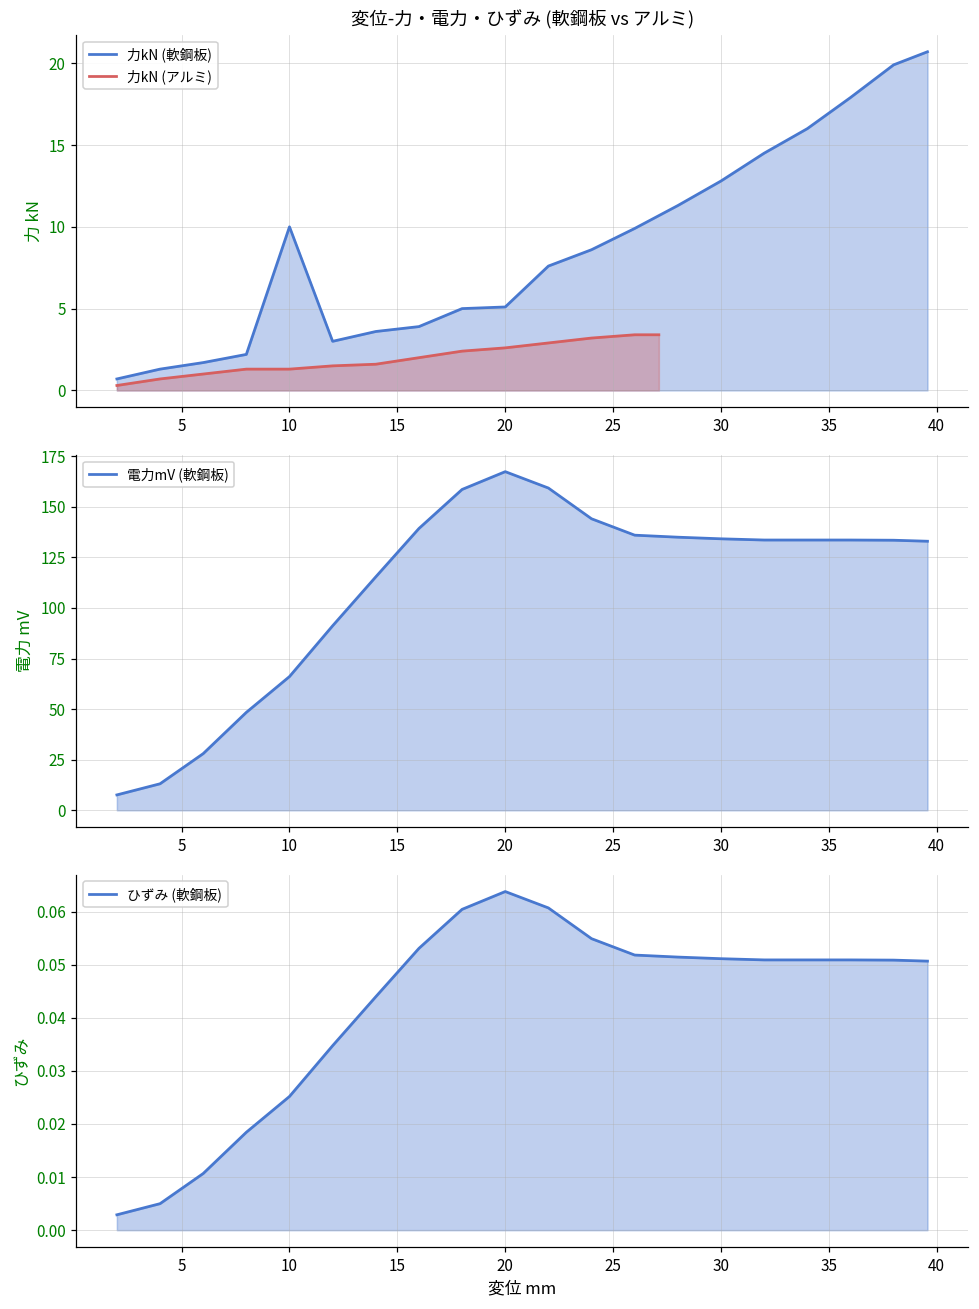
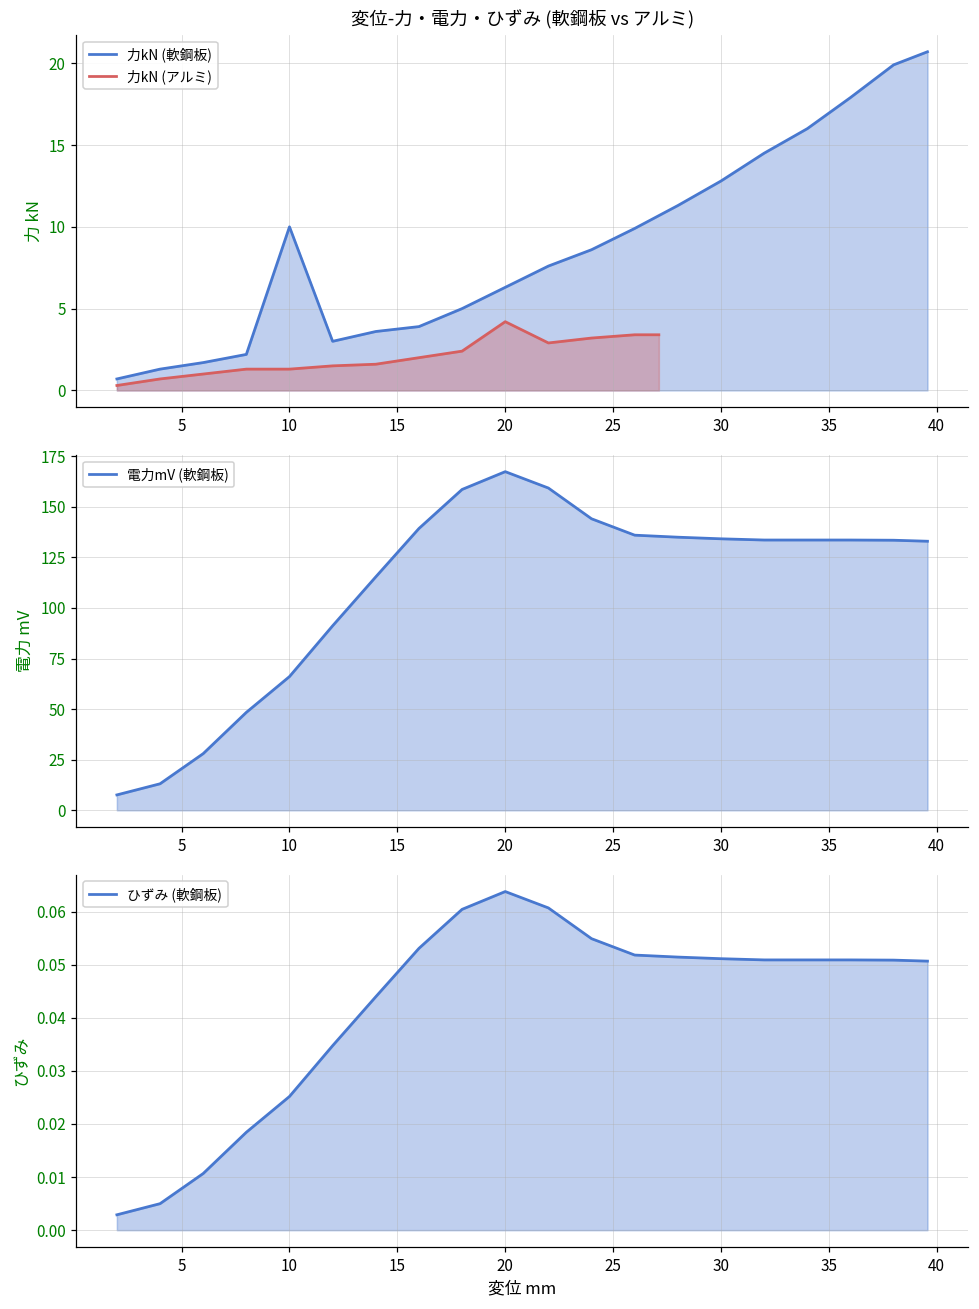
  {
    "変位-力・電力・ひずみ (軟鋼板 vs アルミ)": {
      "力kN (軟鋼板)": {
        "10": 10.0,
-       "20": 5.1,
+       "20": 6.3,
        "30": 12.8
      },
      "力kN (アルミ)": {
        "10": 1.3,
-       "20": 2.6
+       "20": 4.2
      }
    }
  }
